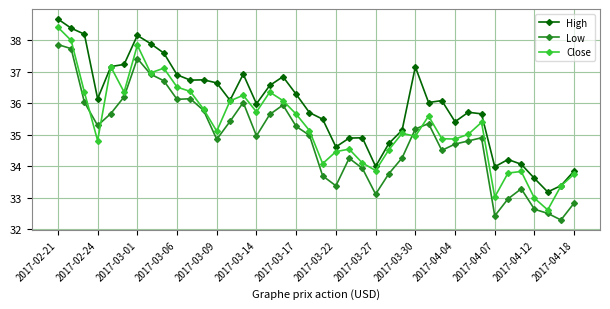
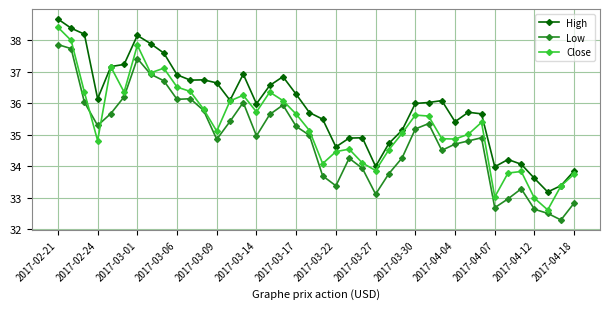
  {
    "High": {
      "2017-02-21": 38.7,
      "2017-02-24": 36.1,
      "2017-03-01": 38.2,
      "2017-03-06": 36.9,
      "2017-03-09": 36.6,
      "2017-03-14": 36.0,
      "2017-03-17": 36.3,
      "2017-03-22": 34.6,
      "2017-03-27": 34.0,
-     "2017-03-30": 37.2,
+     "2017-03-30": 36.0,
      "2017-04-04": 35.4,
      "2017-04-07": 34.0,
      "2017-04-12": 33.6,
      "2017-04-18": 33.8
    },
    "Low": {
      "2017-02-21": 37.9,
      "2017-02-24": 35.3,
      "2017-03-01": 37.4,
      "2017-03-06": 36.1,
      "2017-03-09": 34.8,
      "2017-03-14": 35.0,
      "2017-03-17": 35.3,
      "2017-03-22": 33.4,
      "2017-03-27": 33.1,
      "2017-03-30": 35.2,
      "2017-04-04": 34.7,
-     "2017-04-07": 32.4,
+     "2017-04-07": 32.7,
      "2017-04-12": 32.6,
      "2017-04-18": 32.8
    },
    "Close": {
      "2017-02-21": 38.4,
      "2017-02-24": 34.8,
      "2017-03-01": 37.8,
      "2017-03-06": 36.5,
      "2017-03-09": 35.1,
      "2017-03-14": 35.7,
      "2017-03-17": 35.7,
      "2017-03-22": 34.5,
      "2017-03-27": 33.9,
-     "2017-03-30": 34.9,
+     "2017-03-30": 35.6,
      "2017-04-04": 34.9,
      "2017-04-07": 33.0,
      "2017-04-12": 33.0,
      "2017-04-18": 33.8
    }
  }
